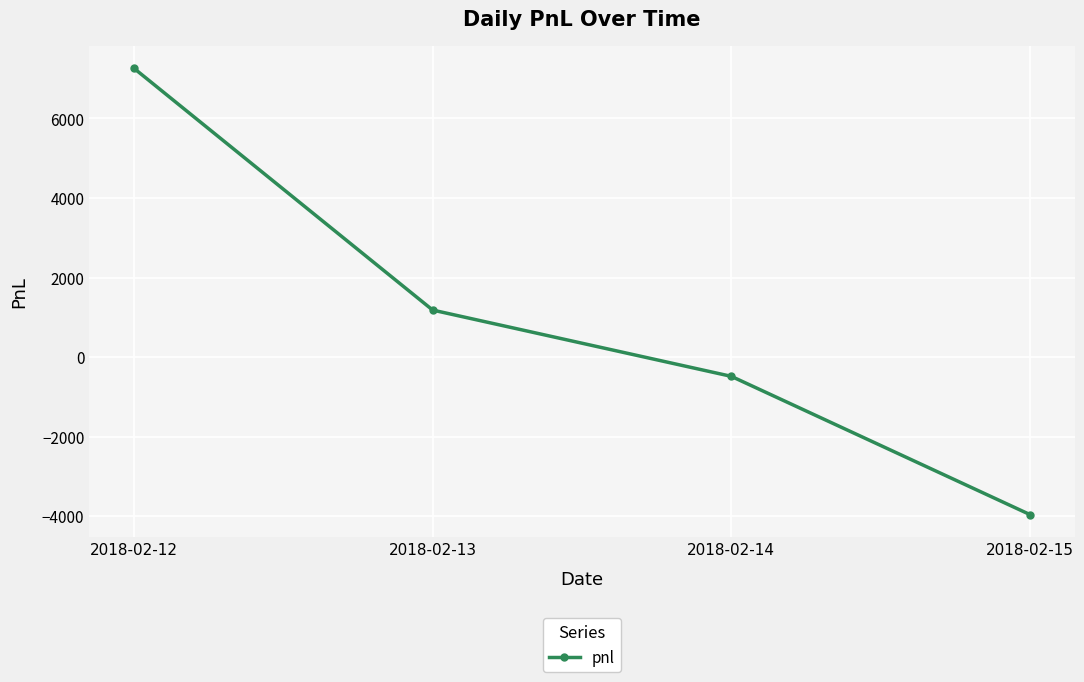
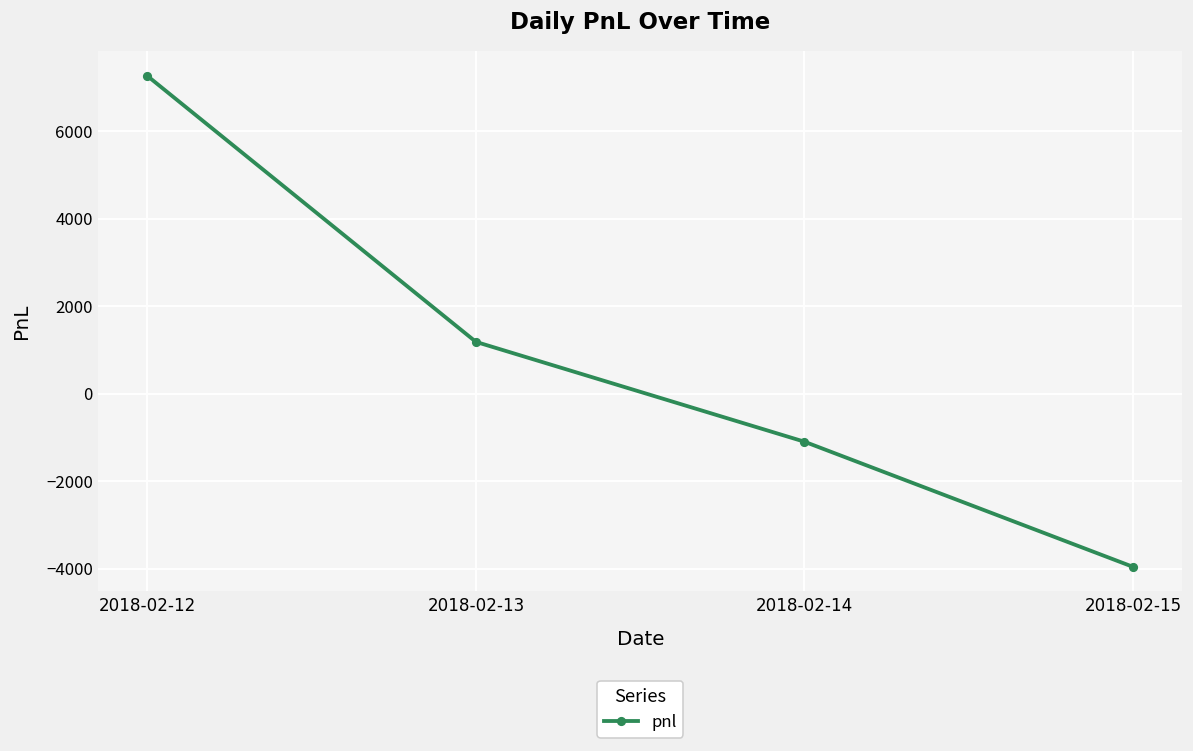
  {
    "2018-02-12": 7300,
    "2018-02-13": 1200,
-   "2018-02-14": -500,
+   "2018-02-14": -1100,
    "2018-02-15": -4000
  }
